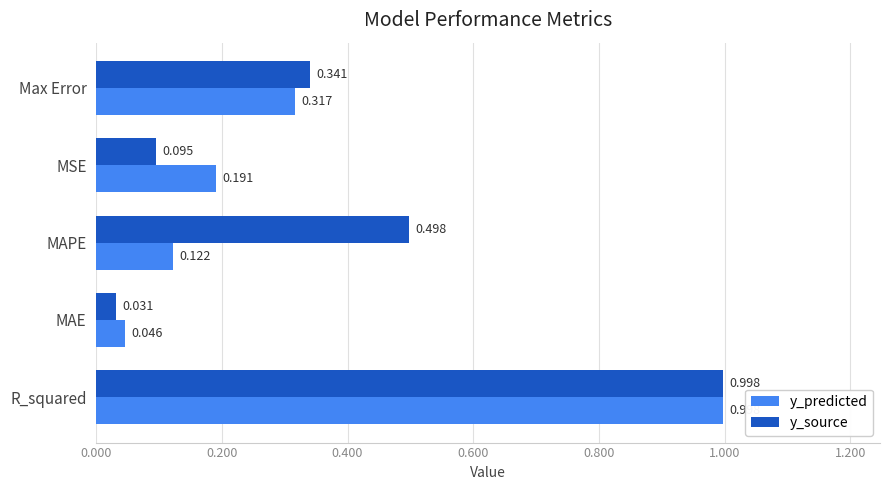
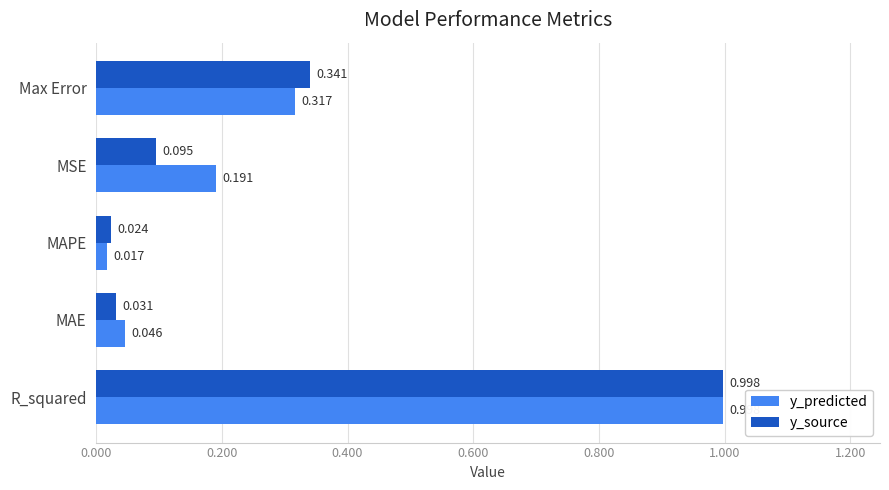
  {
    "y_predicted": {
      "Max Error": 0.317,
      "MSE": 0.191,
-     "MAPE": 0.122,
+     "MAPE": 0.017,
      "MAE": 0.046
    },
    "y_source": {
      "Max Error": 0.341,
      "MSE": 0.095,
-     "MAPE": 0.498,
+     "MAPE": 0.024,
      "MAE": 0.031
    }
  }
